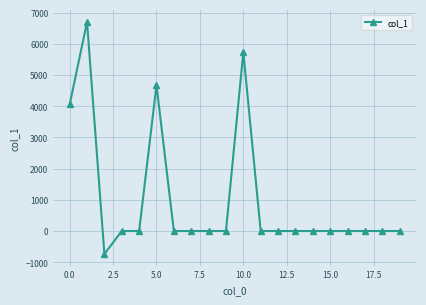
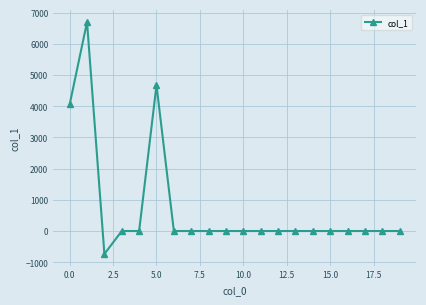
  {
    "0.0": 4100,
    "5.0": 4700,
-   "10.0": 5700,
+   "10.0": 0,
    "15.0": 0
  }
